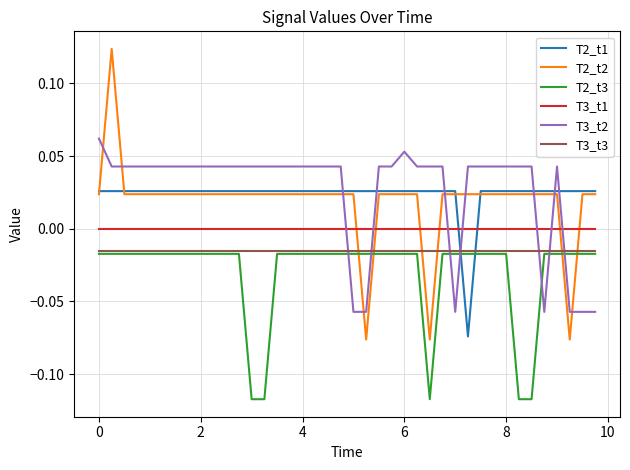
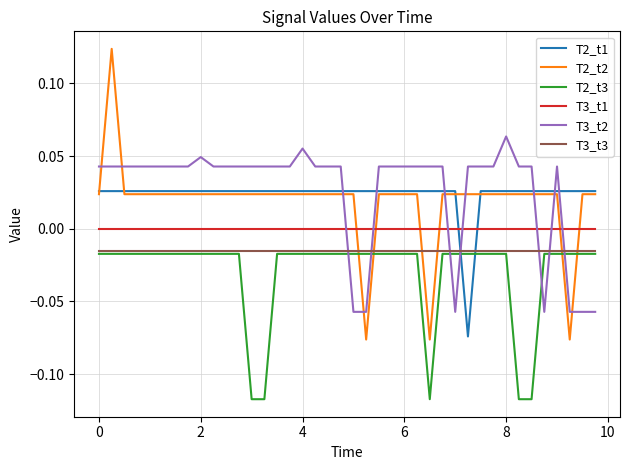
  {
    "T2_t1": {
      "0": 0.026,
      "2": 0.026,
      "4": 0.026,
      "6": 0.026,
      "8": 0.026
    },
    "T2_t2": {
      "0": 0.024,
      "2": 0.024,
      "4": 0.024,
      "6": 0.024,
      "8": 0.024
    },
    "T2_t3": {
      "0": -0.017,
      "2": -0.017,
      "4": -0.017,
      "6": -0.017,
      "8": -0.017
    },
    "T3_t1": {
      "0": 0.000,
      "2": 0.000,
      "4": 0.000,
      "6": 0.000,
      "8": 0.000
    },
    "T3_t2": {
-     "0": 0.062,
-     "2": 0.043,
-     "4": 0.043,
-     "6": 0.053,
-     "8": 0.043
+     "0": 0.043,
+     "2": 0.049,
+     "4": 0.055,
+     "6": 0.043,
+     "8": 0.064
    },
    "T3_t3": {
      "0": -0.015,
      "2": -0.015,
      "4": -0.015,
      "6": -0.015,
      "8": -0.015
    }
  }
